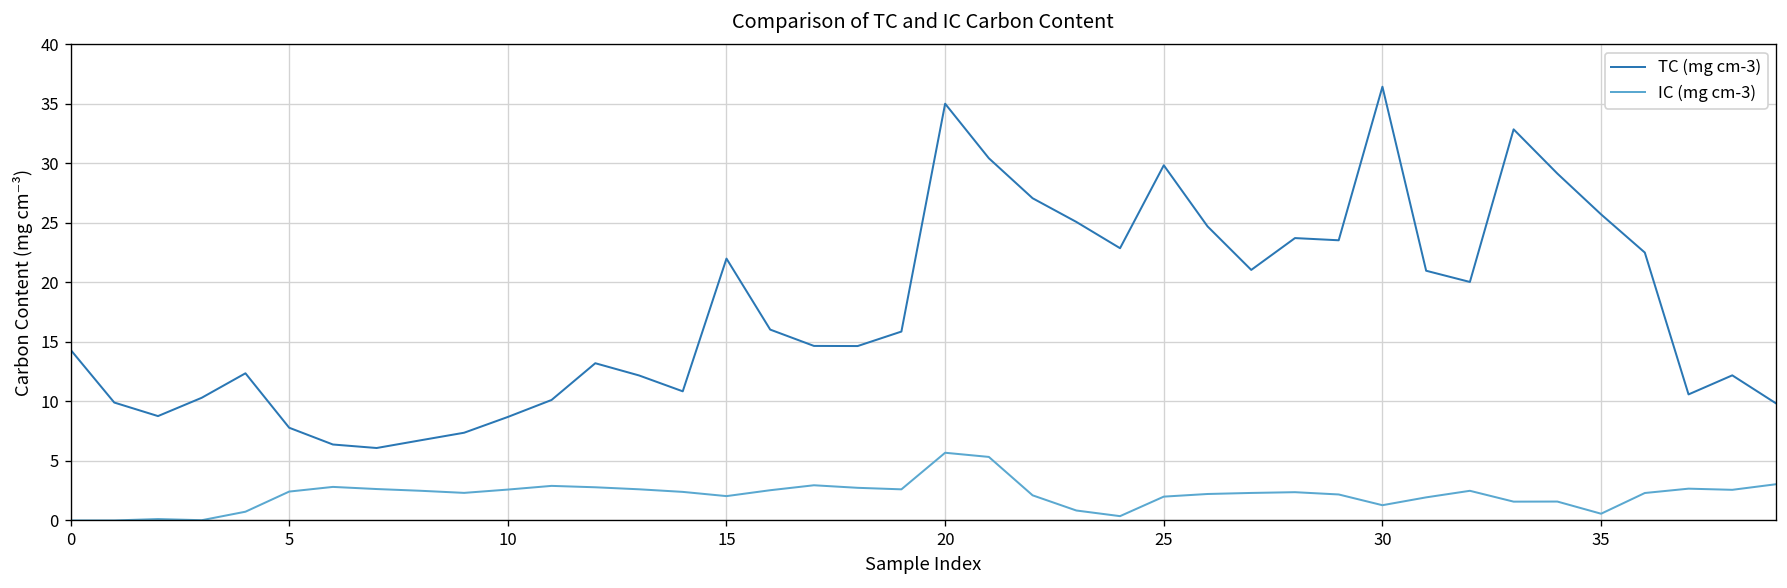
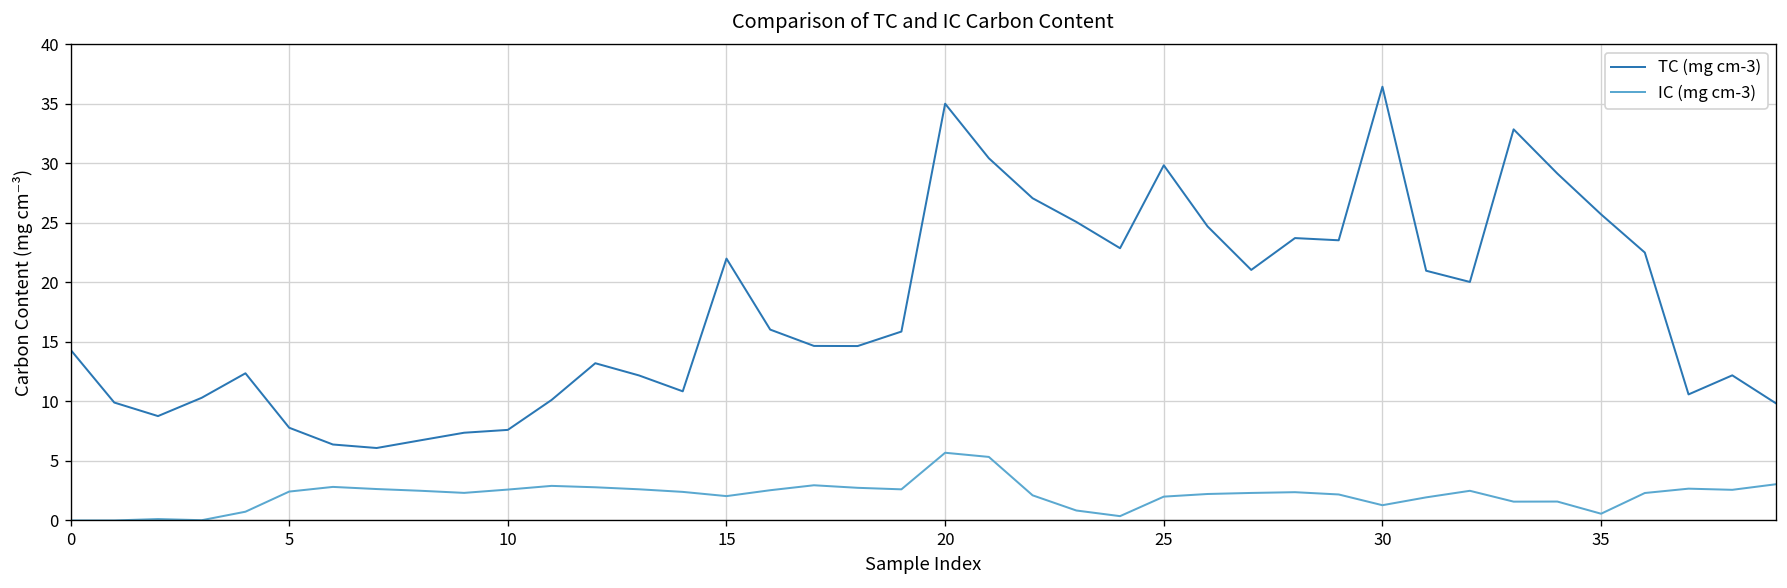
  {
    "TC (mg cm-3)": {
      "0": 14,
      "5": 8,
-     "10": 9,
+     "10": 8,
      "15": 22,
      "20": 35,
      "25": 30,
      "30": 36,
      "35": 26
    },
    "IC (mg cm-3)": {
      "0": 0,
      "5": 2,
      "10": 3,
      "15": 2,
      "20": 6,
      "25": 2,
      "30": 1,
      "35": 1
    }
  }
